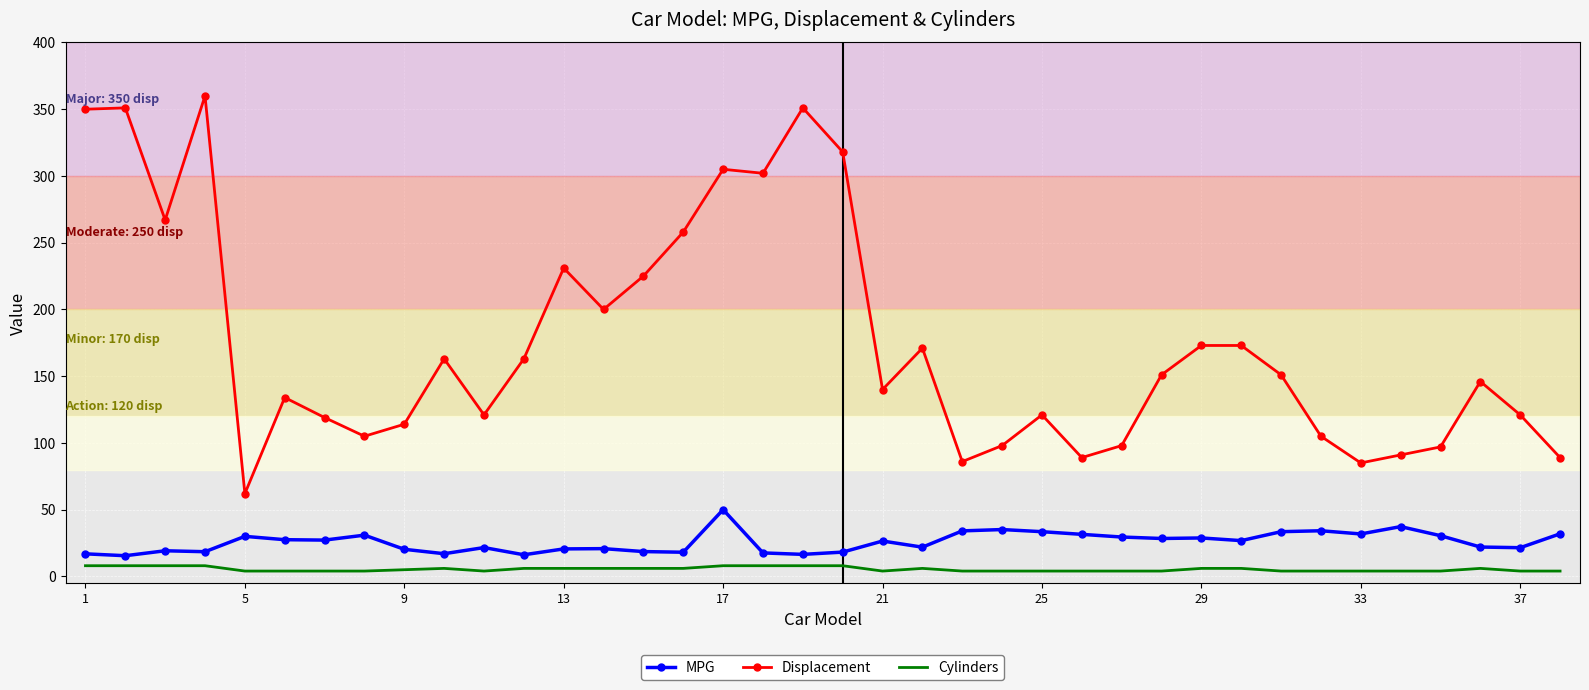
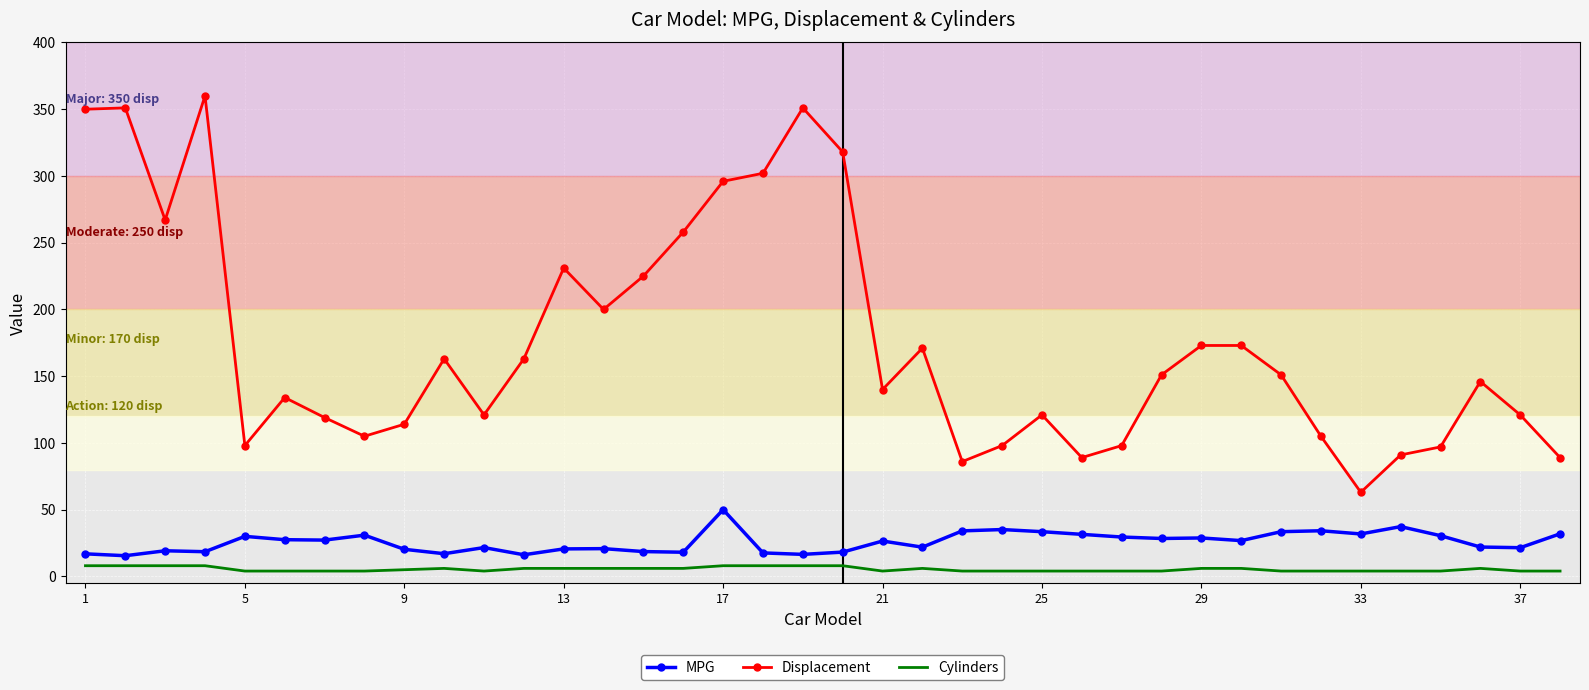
  {
    "MPG": {
      "1": 17,
      "5": 30,
      "9": 20,
      "13": 21,
      "17": 50,
      "21": 27,
      "25": 34,
      "29": 29,
      "33": 32,
      "37": 22
    },
    "Displacement": {
-     "5": 62,
+     "5": 98,
      "9": 114,
      "13": 231,
-     "17": 305,
+     "17": 296,
      "21": 140,
      "25": 121,
      "29": 173,
-     "33": 85,
+     "33": 63,
      "37": 121
    },
    "Cylinders": {
      "1": 8,
      "5": 4,
      "9": 5,
      "13": 6,
      "17": 8,
      "21": 4,
      "25": 4,
      "29": 6,
      "33": 4,
      "37": 4
    }
  }
